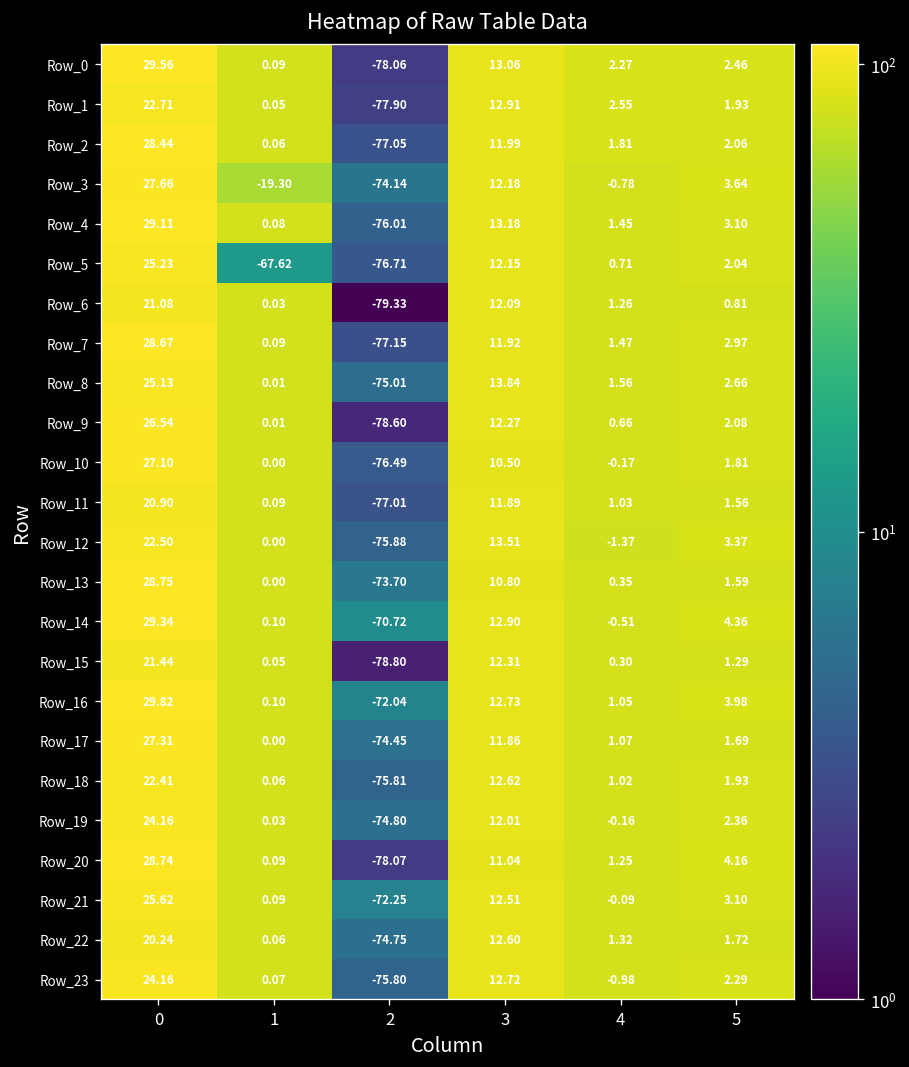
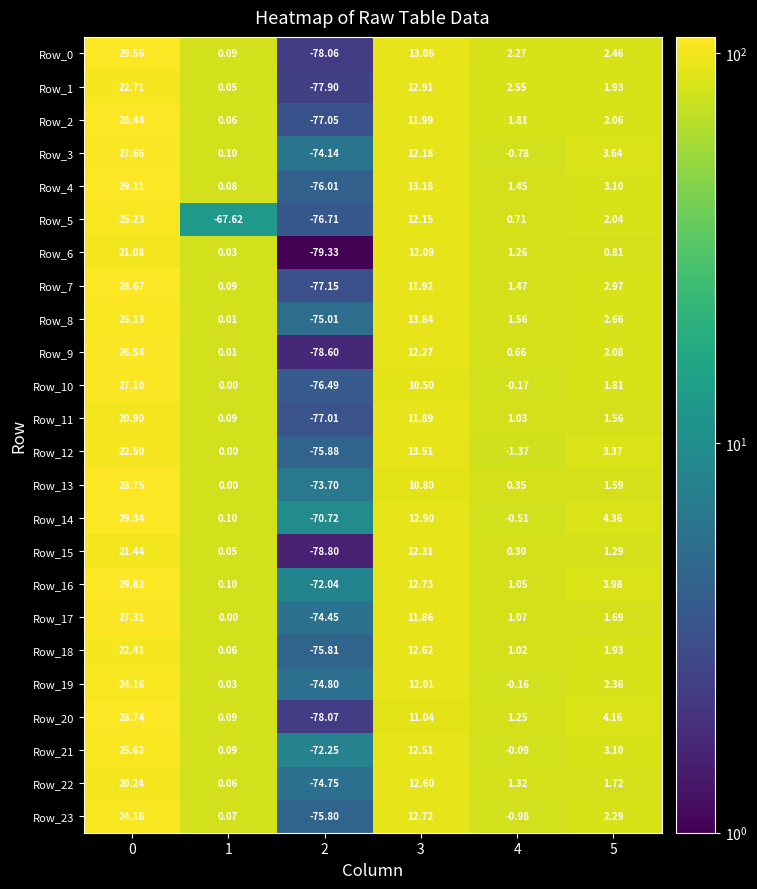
  {
    "Row_0": {
      "0": 29.56,
      "1": 0.09,
      "2": -78.06,
      "3": 13.06,
      "4": 2.27,
      "5": 2.46
    },
    "Row_1": {
      "0": 22.71,
      "1": 0.05,
      "2": -77.90,
      "3": 12.91,
      "4": 2.55,
      "5": 1.93
    },
    "Row_2": {
      "0": 28.44,
      "1": 0.06,
      "2": -77.05,
      "3": 11.99,
      "4": 1.81,
      "5": 2.06
    },
    "Row_3": {
      "0": 27.66,
-     "1": -19.30,
+     "1": 0.10,
      "2": -74.14,
      "3": 12.18,
      "4": -0.78,
      "5": 3.64
    },
    "Row_4": {
      "0": 29.11,
      "1": 0.08,
      "2": -76.01,
      "3": 13.18,
      "4": 1.45,
      "5": 3.10
    },
    "Row_5": {
      "0": 25.23,
      "1": -67.62,
      "2": -76.71,
      "3": 12.15,
      "4": 0.71,
      "5": 2.04
    },
    "Row_6": {
      "0": 21.08,
      "1": 0.03,
      "2": -79.33,
      "3": 12.09,
      "4": 1.26,
      "5": 0.81
    },
    "Row_7": {
      "0": 28.67,
      "1": 0.09,
      "2": -77.15,
      "3": 11.92,
      "4": 1.47,
      "5": 2.97
    },
    "Row_8": {
      "0": 25.13,
      "1": 0.01,
      "2": -75.01,
      "3": 13.84,
      "4": 1.56,
      "5": 2.66
    },
    "Row_9": {
      "0": 26.54,
      "1": 0.01,
      "2": -78.60,
      "3": 12.27,
      "4": 0.66,
      "5": 2.08
    },
    "Row_10": {
      "0": 27.10,
      "1": 0.00,
      "2": -76.49,
      "3": 10.50,
      "4": -0.17,
      "5": 1.81
    },
    "Row_11": {
      "0": 20.90,
      "1": 0.09,
      "2": -77.01,
      "3": 11.89,
      "4": 1.03,
      "5": 1.56
    },
    "Row_12": {
      "0": 22.50,
      "1": 0.00,
      "2": -75.88,
      "3": 13.51,
      "4": -1.37,
      "5": 3.37
    },
    "Row_13": {
      "0": 28.75,
      "1": 0.00,
      "2": -73.70,
      "3": 10.80,
      "4": 0.35,
      "5": 1.59
    },
    "Row_14": {
      "0": 29.34,
      "1": 0.10,
      "2": -70.72,
      "3": 12.90,
      "4": -0.51,
      "5": 4.36
    },
    "Row_15": {
      "0": 21.44,
      "1": 0.05,
      "2": -78.80,
      "3": 12.31,
      "4": 0.30,
      "5": 1.29
    },
    "Row_16": {
      "0": 29.82,
      "1": 0.10,
      "2": -72.04,
      "3": 12.73,
      "4": 1.05,
      "5": 3.98
    },
    "Row_17": {
      "0": 27.31,
      "1": 0.00,
      "2": -74.45,
      "3": 11.86,
      "4": 1.07,
      "5": 1.69
    },
    "Row_18": {
      "0": 22.41,
      "1": 0.06,
      "2": -75.81,
      "3": 12.62,
      "4": 1.02,
      "5": 1.93
    },
    "Row_19": {
      "0": 24.16,
      "1": 0.03,
      "2": -74.80,
      "3": 12.01,
      "4": -0.16,
      "5": 2.36
    },
    "Row_20": {
      "0": 28.74,
      "1": 0.09,
      "2": -78.07,
      "3": 11.04,
      "4": 1.25,
      "5": 4.16
    },
    "Row_21": {
      "0": 25.62,
      "1": 0.09,
      "2": -72.25,
      "3": 12.51,
      "4": -0.09,
      "5": 3.10
    },
    "Row_22": {
      "0": 20.24,
      "1": 0.06,
      "2": -74.75,
      "3": 12.60,
      "4": 1.32,
      "5": 1.72
    },
    "Row_23": {
      "0": 24.16,
      "1": 0.07,
      "2": -75.80,
      "3": 12.72,
      "4": -0.98,
      "5": 2.29
    }
  }
